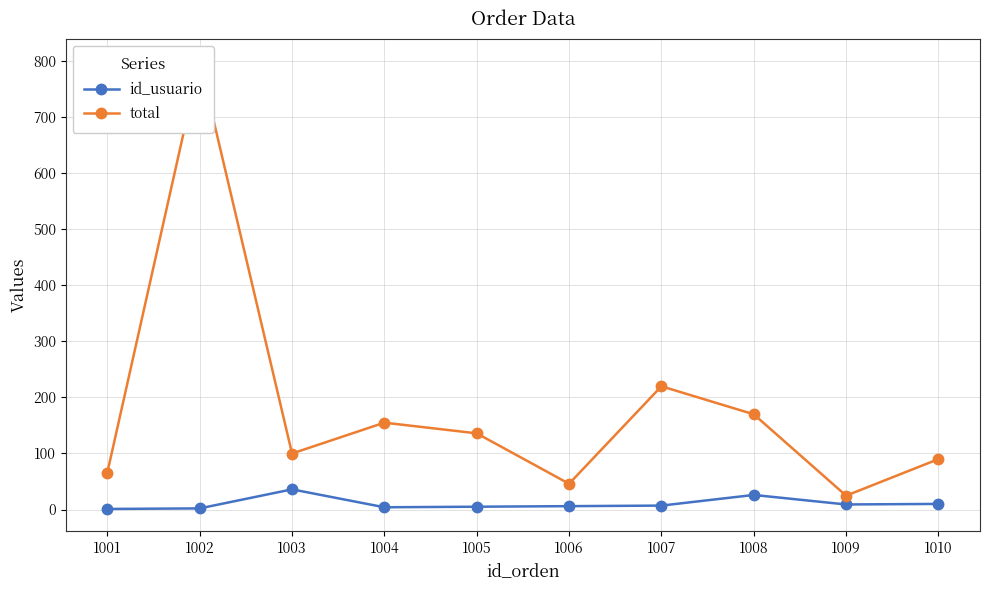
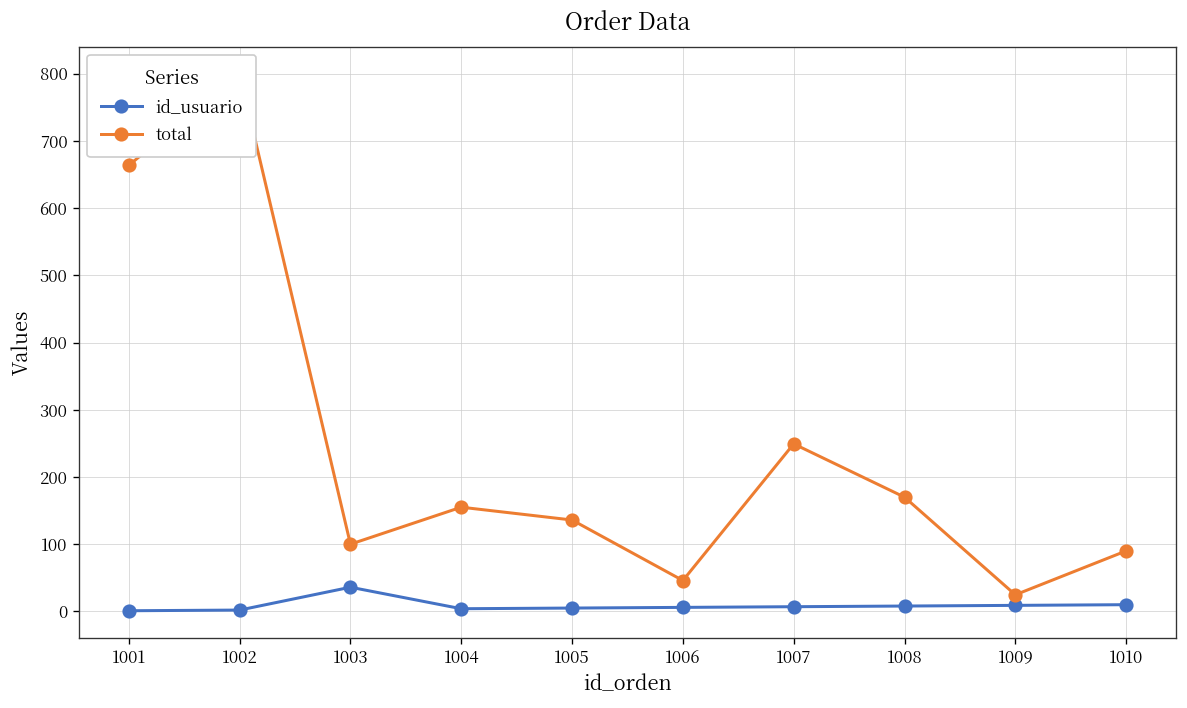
  {
    "id_usuario": {
      "1001": 0,
      "1002": 0,
      "1003": 40,
      "1004": 0,
      "1005": 10,
      "1006": 10,
      "1007": 10,
-     "1008": 30,
+     "1008": 10,
      "1009": 10,
      "1010": 10
    },
    "total": {
-     "1001": 70,
+     "1001": 660,
      "1003": 100,
      "1004": 160,
      "1005": 140,
      "1006": 50,
-     "1007": 220,
+     "1007": 250,
      "1008": 170,
      "1009": 20,
      "1010": 90
    }
  }
